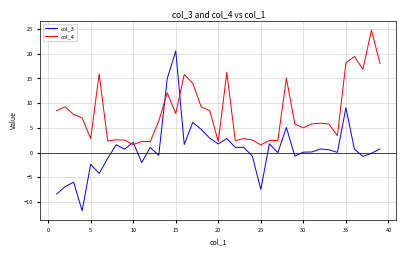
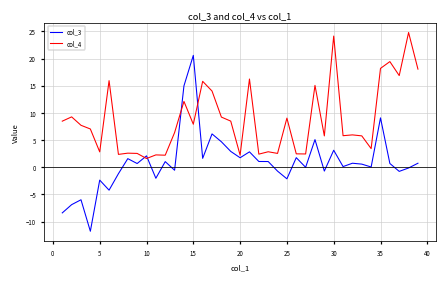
  {
    "col_3": {
      "5": -2,
      "15": 21,
-     "25": -7,
-     "30": 0,
+     "25": -2,
+     "30": 3,
      "35": 9
    },
    "col_4": {
      "5": 3,
      "15": 8,
-     "25": 2,
-     "30": 5,
+     "25": 9,
+     "30": 24,
      "35": 18
    }
  }
